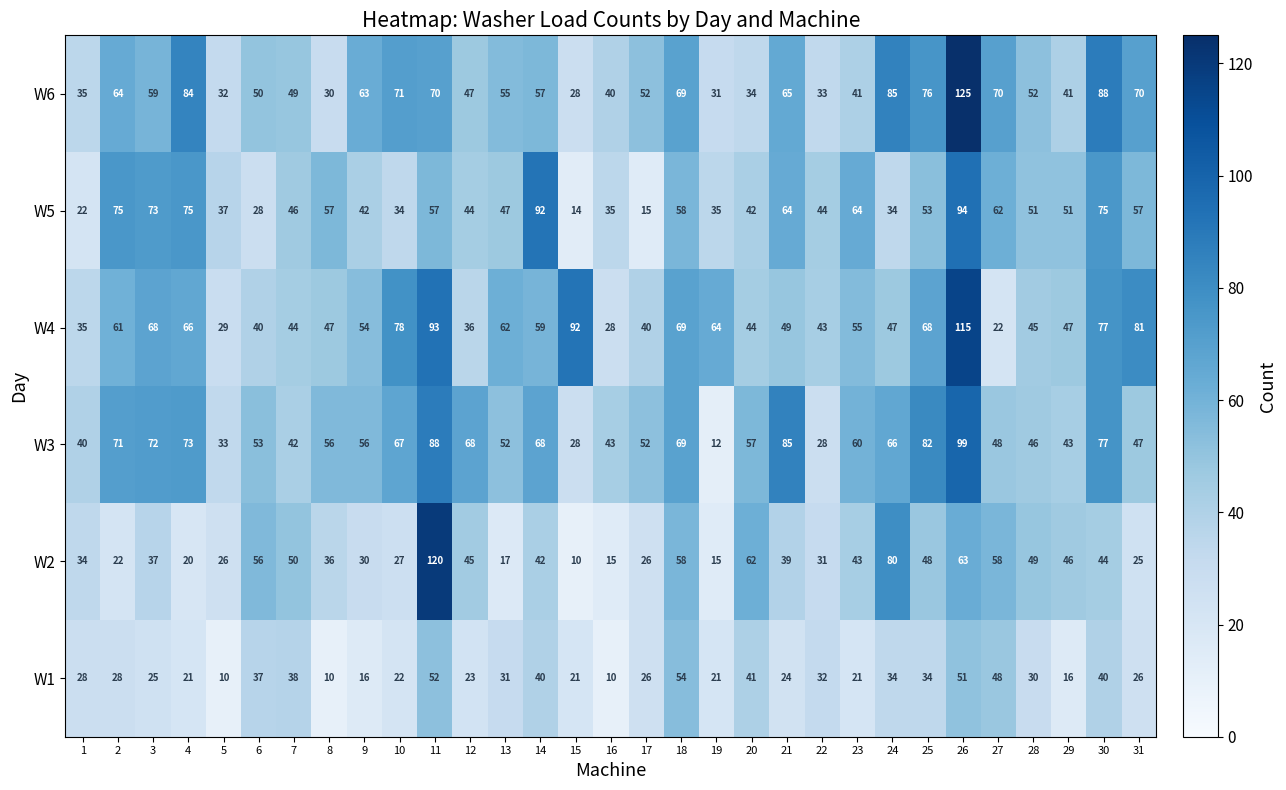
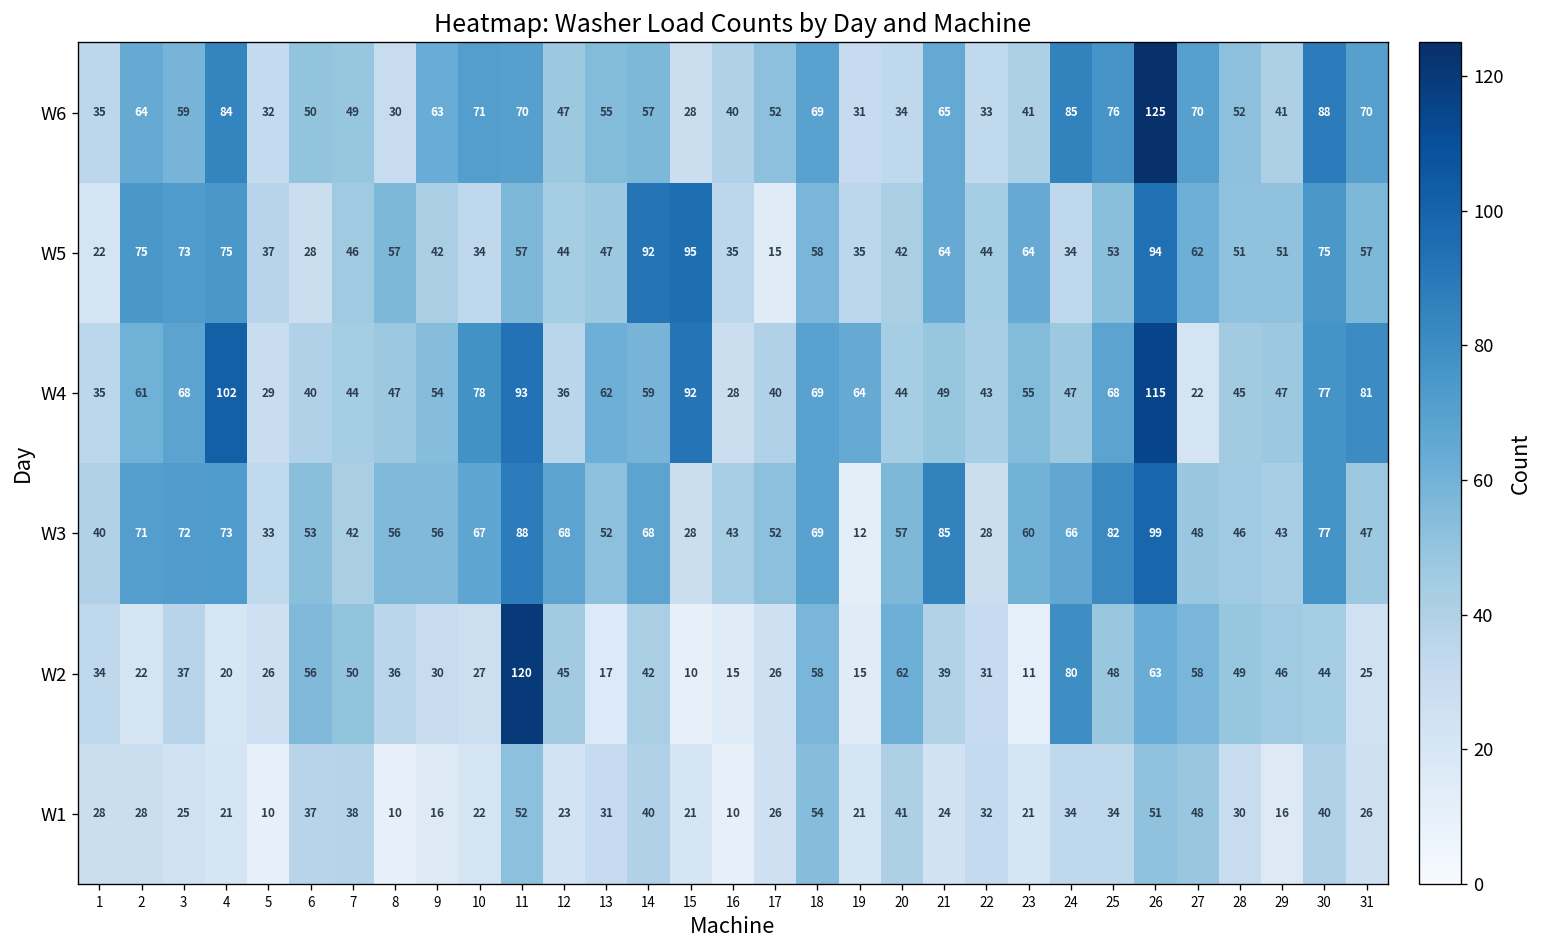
  {
    "W6": {
      "1": 35,
      "2": 64,
      "3": 59,
      "4": 84,
      "5": 32,
      "6": 50,
      "7": 49,
      "8": 30,
      "9": 63,
      "10": 71,
      "11": 70,
      "12": 47,
      "13": 55,
      "14": 57,
      "15": 28,
      "16": 40,
      "17": 52,
      "18": 69,
      "19": 31,
      "20": 34,
      "21": 65,
      "22": 33,
      "23": 41,
      "24": 85,
      "25": 76,
      "26": 125,
      "27": 70,
      "28": 52,
      "29": 41,
      "30": 88,
      "31": 70
    },
    "W5": {
      "1": 22,
      "2": 75,
      "3": 73,
      "4": 75,
      "5": 37,
      "6": 28,
      "7": 46,
      "8": 57,
      "9": 42,
      "10": 34,
      "11": 57,
      "12": 44,
      "13": 47,
      "14": 92,
-     "15": 14,
+     "15": 95,
      "16": 35,
      "17": 15,
      "18": 58,
      "19": 35,
      "20": 42,
      "21": 64,
      "22": 44,
      "23": 64,
      "24": 34,
      "25": 53,
      "26": 94,
      "27": 62,
      "28": 51,
      "29": 51,
      "30": 75,
      "31": 57
    },
    "W4": {
      "1": 35,
      "2": 61,
      "3": 68,
-     "4": 66,
+     "4": 102,
      "5": 29,
      "6": 40,
      "7": 44,
      "8": 47,
      "9": 54,
      "10": 78,
      "11": 93,
      "12": 36,
      "13": 62,
      "14": 59,
      "15": 92,
      "16": 28,
      "17": 40,
      "18": 69,
      "19": 64,
      "20": 44,
      "21": 49,
      "22": 43,
      "23": 55,
      "24": 47,
      "25": 68,
      "26": 115,
      "27": 22,
      "28": 45,
      "29": 47,
      "30": 77,
      "31": 81
    },
    "W3": {
      "1": 40,
      "2": 71,
      "3": 72,
      "4": 73,
      "5": 33,
      "6": 53,
      "7": 42,
      "8": 56,
      "9": 56,
      "10": 67,
      "11": 88,
      "12": 68,
      "13": 52,
      "14": 68,
      "15": 28,
      "16": 43,
      "17": 52,
      "18": 69,
      "19": 12,
      "20": 57,
      "21": 85,
      "22": 28,
      "23": 60,
      "24": 66,
      "25": 82,
      "26": 99,
      "27": 48,
      "28": 46,
      "29": 43,
      "30": 77,
      "31": 47
    },
    "W2": {
      "1": 34,
      "2": 22,
      "3": 37,
      "4": 20,
      "5": 26,
      "6": 56,
      "7": 50,
      "8": 36,
      "9": 30,
      "10": 27,
      "11": 120,
      "12": 45,
      "13": 17,
      "14": 42,
      "15": 10,
      "16": 15,
      "17": 26,
      "18": 58,
      "19": 15,
      "20": 62,
      "21": 39,
      "22": 31,
-     "23": 43,
+     "23": 11,
      "24": 80,
      "25": 48,
      "26": 63,
      "27": 58,
      "28": 49,
      "29": 46,
      "30": 44,
      "31": 25
    },
    "W1": {
      "1": 28,
      "2": 28,
      "3": 25,
      "4": 21,
      "5": 10,
      "6": 37,
      "7": 38,
      "8": 10,
      "9": 16,
      "10": 22,
      "11": 52,
      "12": 23,
      "13": 31,
      "14": 40,
      "15": 21,
      "16": 10,
      "17": 26,
      "18": 54,
      "19": 21,
      "20": 41,
      "21": 24,
      "22": 32,
      "23": 21,
      "24": 34,
      "25": 34,
      "26": 51,
      "27": 48,
      "28": 30,
      "29": 16,
      "30": 40,
      "31": 26
    }
  }
